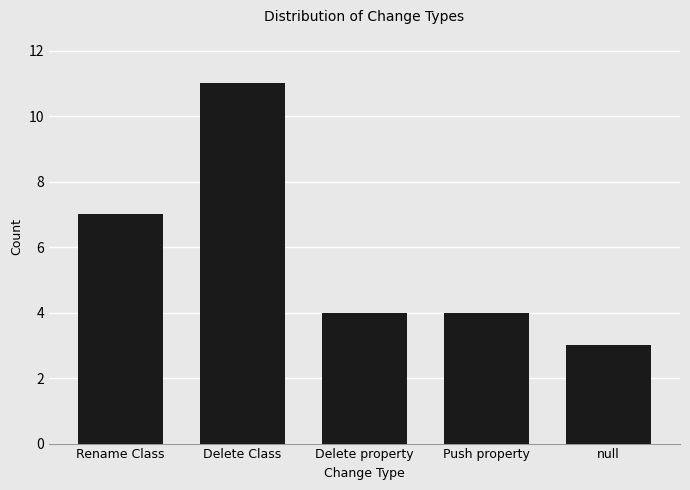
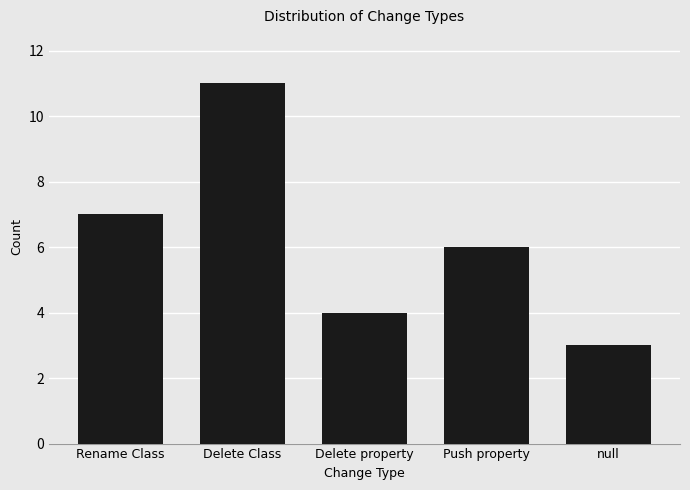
  {
    "Rename Class": 7,
    "Delete Class": 11,
    "Delete property": 4,
-   "Push property": 4,
+   "Push property": 6,
    "null": 3
  }
